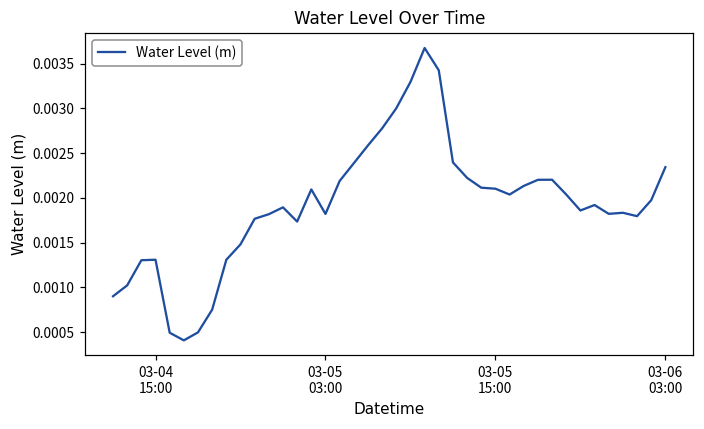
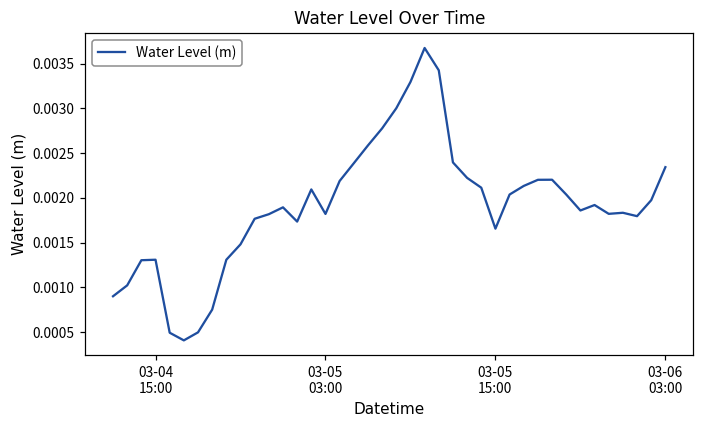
  {
    "03-04 15:00": 0.0013,
    "03-05 03:00": 0.0018,
-   "03-05 15:00": 0.0021,
+   "03-05 15:00": 0.0017,
    "03-06 03:00": 0.0023
  }
